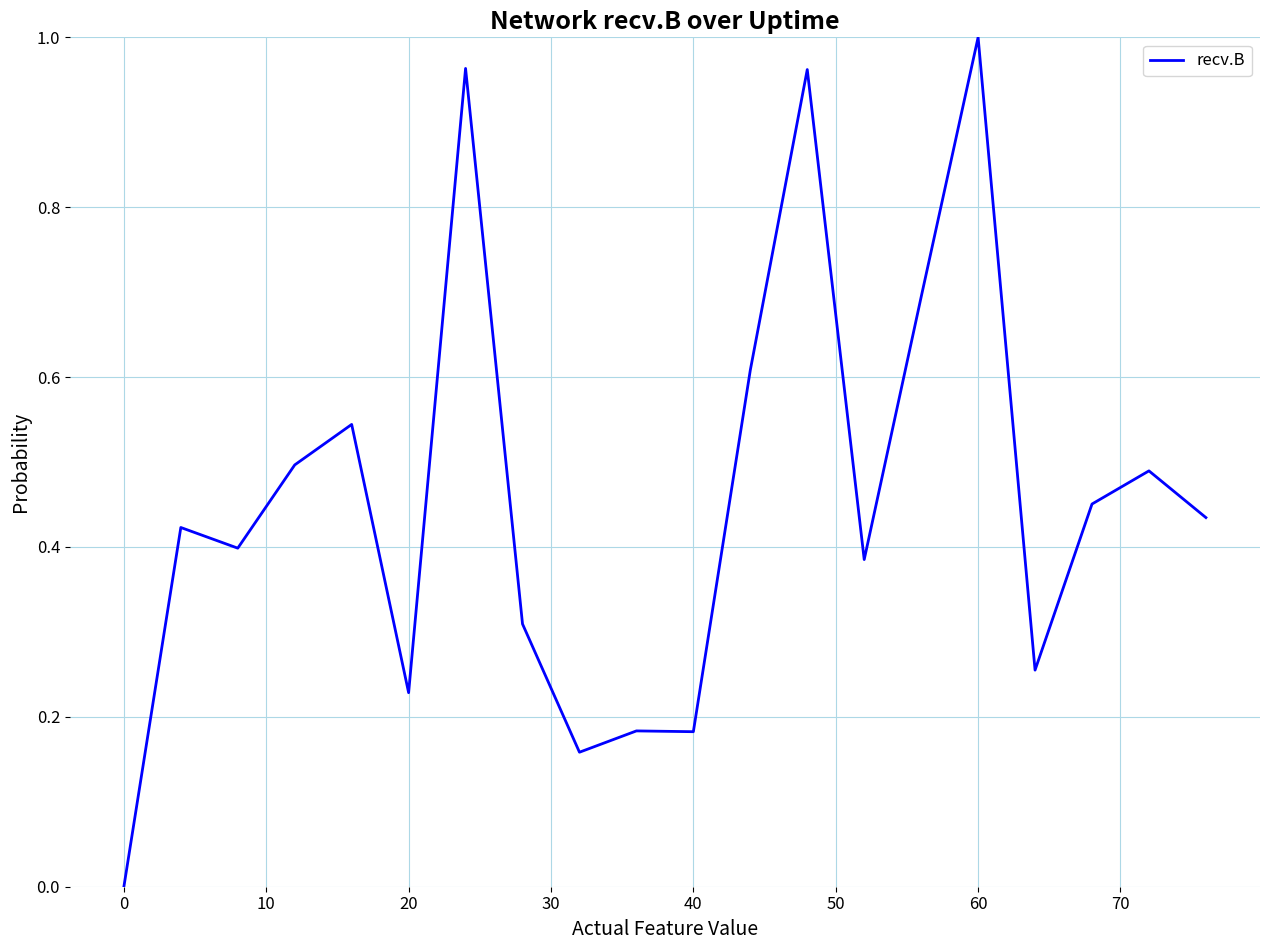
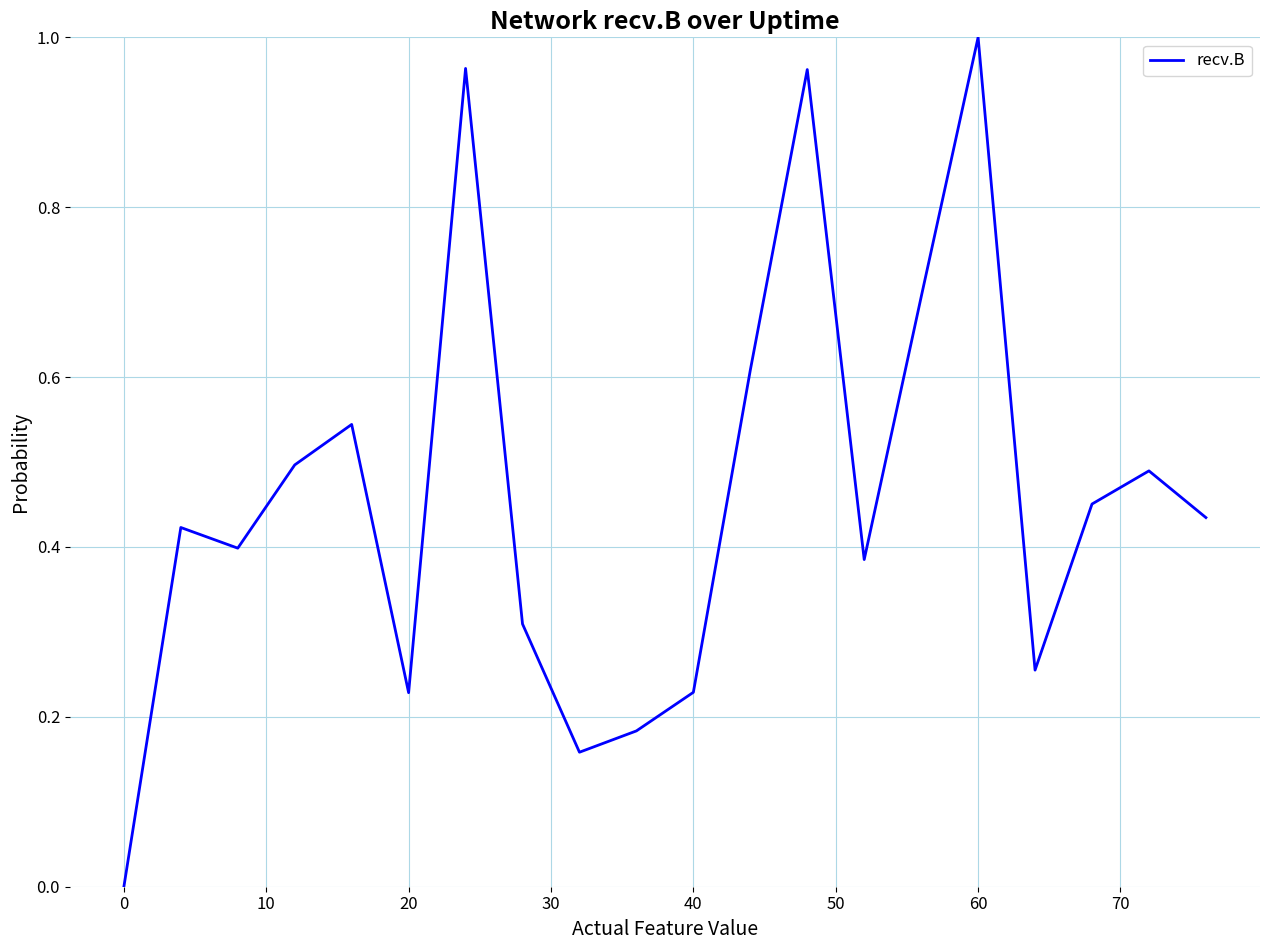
  {
    "0": 0.00,
    "20": 0.23,
-   "40": 0.18,
+   "40": 0.23,
    "60": 1.00
  }
